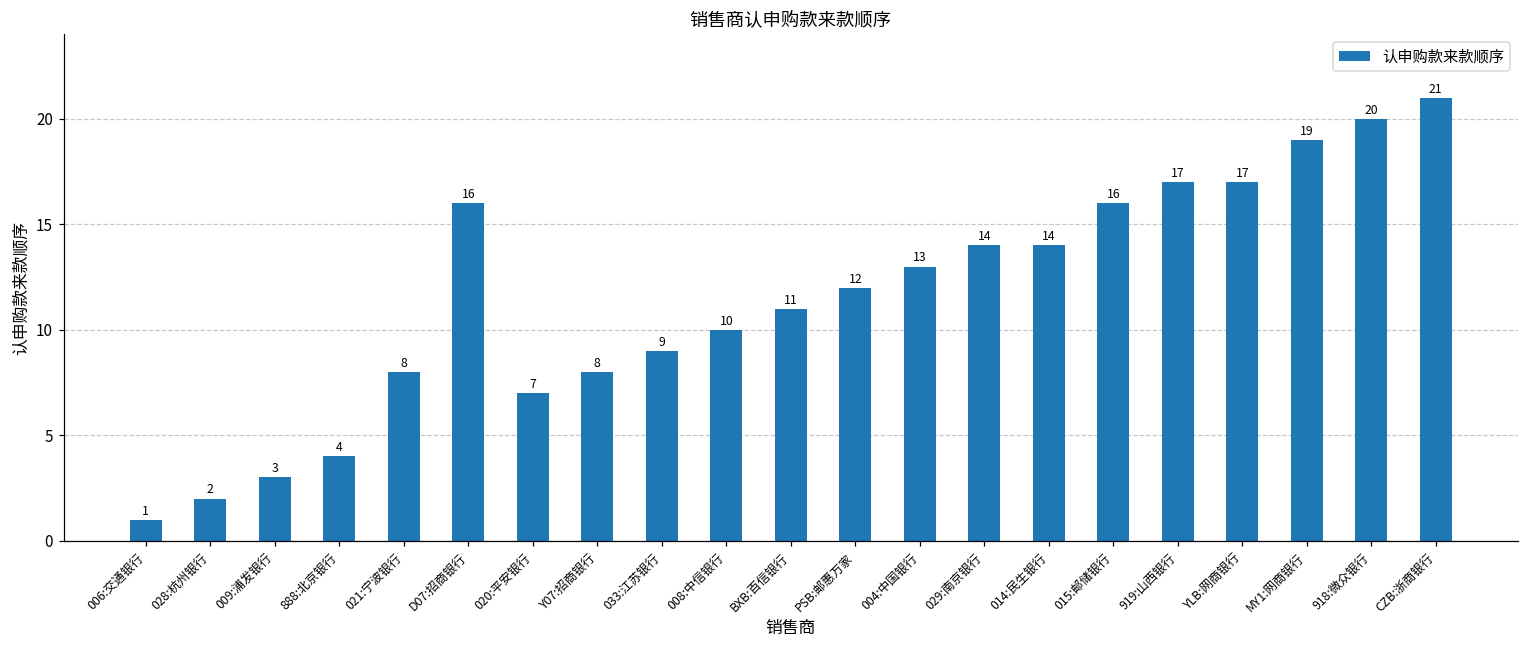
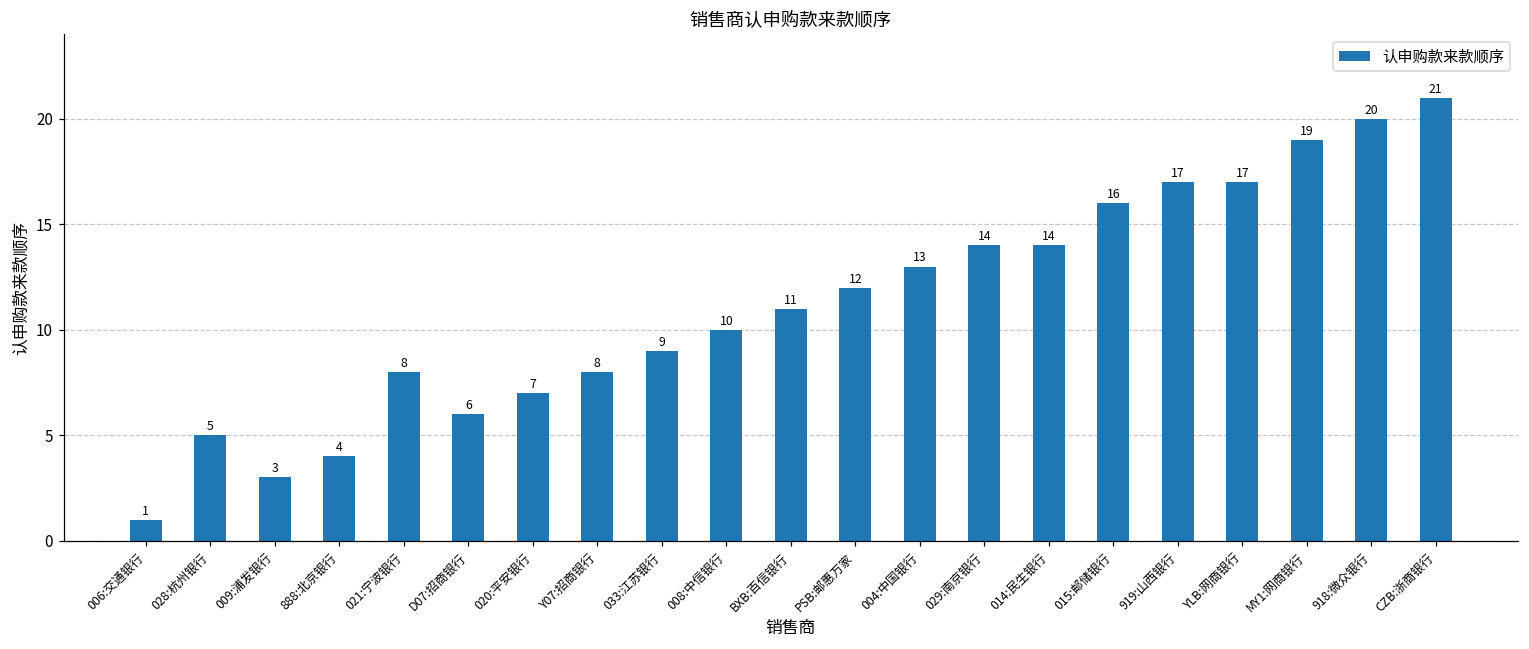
  {
    "006:交通银行": 1,
-   "028:杭州银行": 2,
+   "028:杭州银行": 5,
    "009:浦发银行": 3,
    "888:北京银行": 4,
    "021:宁波银行": 8,
-   "D07:招商银行": 16,
+   "D07:招商银行": 6,
    "020:平安银行": 7,
    "Y07:招商银行": 8,
    "033:江苏银行": 9,
    "008:中信银行": 10,
    "BXB:百信银行": 11,
    "PSB:邮惠万家": 12,
    "004:中国银行": 13,
    "029:南京银行": 14,
    "014:民生银行": 14,
    "015:邮储银行": 16,
    "919:山西银行": 17,
    "YLB:网商银行": 17,
    "MY1:网商银行": 19,
    "918:微众银行": 20,
    "CZB:浙商银行": 21
  }
